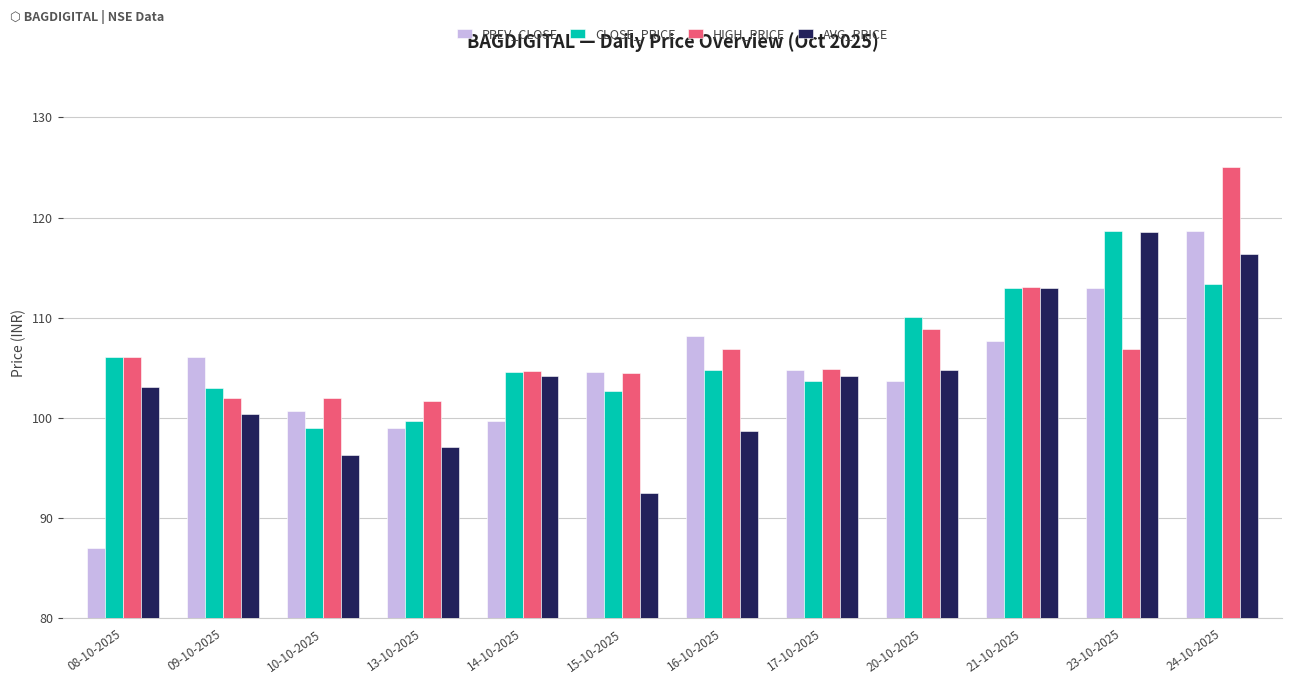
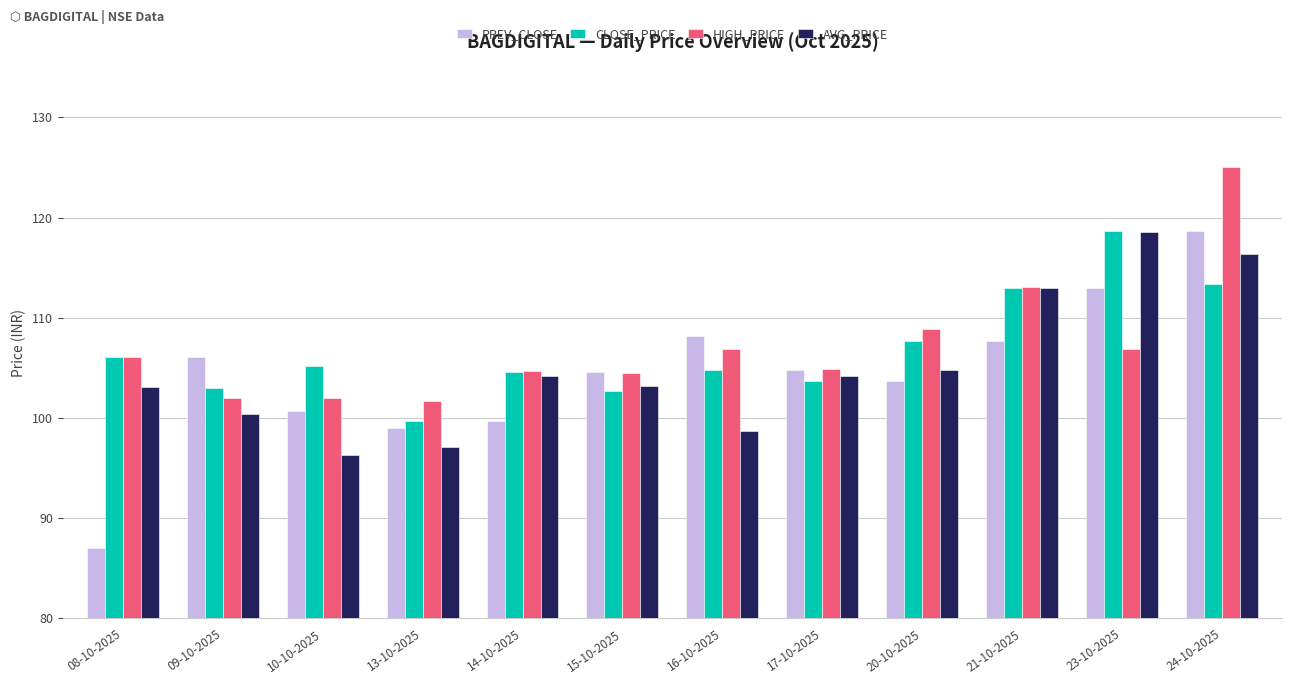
  {
    "PREV_CLOSE": {
      "08-10-2025": 87.0,
      "09-10-2025": 106.1,
      "10-10-2025": 100.8,
      "13-10-2025": 99.0,
      "14-10-2025": 99.8,
      "15-10-2025": 104.6,
      "16-10-2025": 108.2,
      "17-10-2025": 104.8,
      "20-10-2025": 103.7,
      "21-10-2025": 107.7,
      "23-10-2025": 113.0,
      "24-10-2025": 118.7
    },
    "CLOSE_PRICE": {
      "08-10-2025": 106.1,
      "09-10-2025": 103.0,
-     "10-10-2025": 99.0,
+     "10-10-2025": 105.2,
      "13-10-2025": 99.8,
      "14-10-2025": 104.6,
      "15-10-2025": 102.7,
      "16-10-2025": 104.8,
      "17-10-2025": 103.7,
-     "20-10-2025": 110.1,
+     "20-10-2025": 107.7,
      "21-10-2025": 113.0,
      "23-10-2025": 118.7,
      "24-10-2025": 113.4
    },
    "HIGH_PRICE": {
      "08-10-2025": 106.1,
      "09-10-2025": 102.0,
      "10-10-2025": 102.0,
      "13-10-2025": 101.8,
      "14-10-2025": 104.7,
      "15-10-2025": 104.5,
      "16-10-2025": 106.9,
      "17-10-2025": 104.9,
      "20-10-2025": 108.9,
      "21-10-2025": 113.1,
      "23-10-2025": 106.9,
      "24-10-2025": 125.0
    },
    "AVG_PRICE": {
      "08-10-2025": 103.1,
      "09-10-2025": 100.4,
      "10-10-2025": 96.3,
      "13-10-2025": 97.1,
      "14-10-2025": 104.2,
-     "15-10-2025": 92.5,
+     "15-10-2025": 103.2,
      "16-10-2025": 98.7,
      "17-10-2025": 104.2,
      "20-10-2025": 104.8,
      "21-10-2025": 113.0,
      "23-10-2025": 118.5,
      "24-10-2025": 116.3
    }
  }
